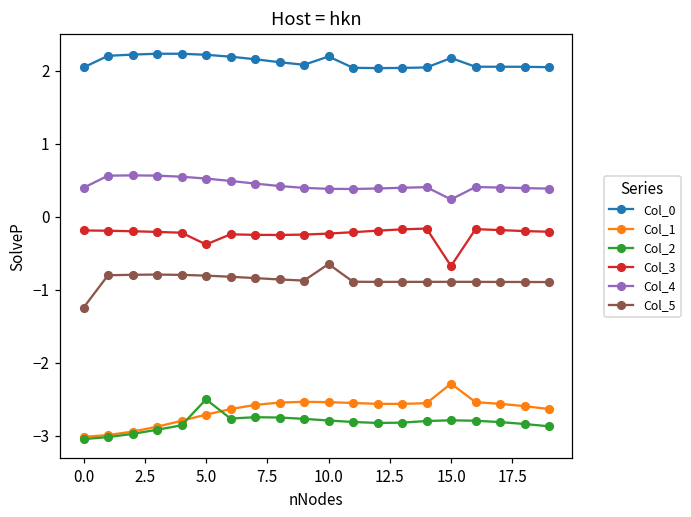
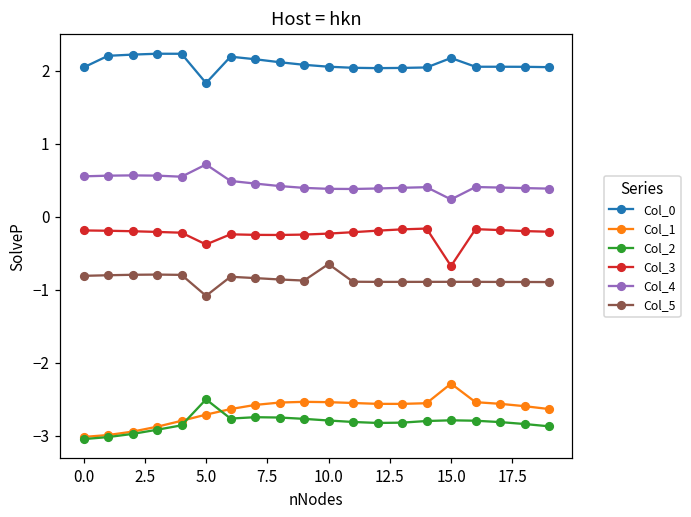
  {
    "Col_0": {
      "0.0": 2.0,
-     "5.0": 2.2,
-     "10.0": 2.2,
+     "5.0": 1.8,
+     "10.0": 2.1,
      "15.0": 2.2
    },
    "Col_1": {
      "5.0": -2.7,
      "10.0": -2.5,
      "15.0": -2.3
    },
    "Col_2": {
      "5.0": -2.5,
      "10.0": -2.8,
      "15.0": -2.8
    },
    "Col_3": {
      "0.0": -0.2,
      "5.0": -0.4,
      "10.0": -0.2,
      "15.0": -0.7
    },
    "Col_4": {
-     "0.0": 0.4,
-     "5.0": 0.5,
+     "0.0": 0.6,
+     "5.0": 0.7,
      "10.0": 0.4,
      "15.0": 0.2
    },
    "Col_5": {
-     "0.0": -1.2,
-     "5.0": -0.8,
+     "0.0": -0.8,
+     "5.0": -1.1,
      "10.0": -0.6,
      "15.0": -0.9
    }
  }
